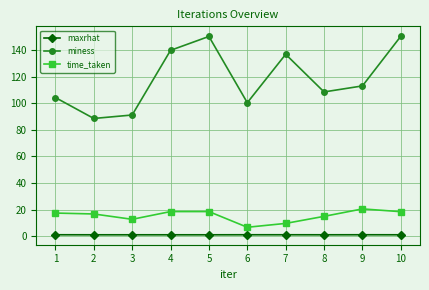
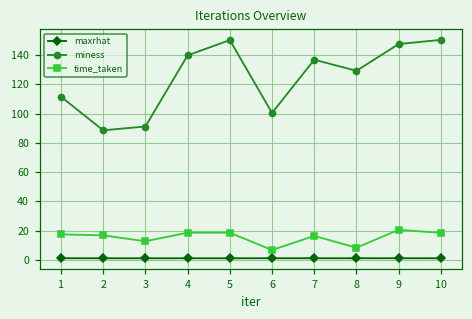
  {
    "maxrhat": {
      "1": 1,
      "2": 1,
      "3": 1,
      "4": 1,
      "5": 1,
      "6": 1,
      "7": 1,
      "8": 1,
      "9": 1,
      "10": 1
    },
    "miness": {
-     "1": 104,
+     "1": 112,
      "2": 89,
      "3": 91,
      "4": 140,
      "5": 150,
      "6": 100,
      "7": 137,
-     "8": 108,
-     "9": 113,
+     "8": 129,
+     "9": 148,
      "10": 150
    },
    "time_taken": {
      "1": 17,
      "2": 17,
      "3": 13,
      "4": 18,
      "5": 18,
      "6": 7,
-     "7": 10,
-     "8": 15,
+     "7": 16,
+     "8": 8,
      "9": 20,
      "10": 18
    }
  }
